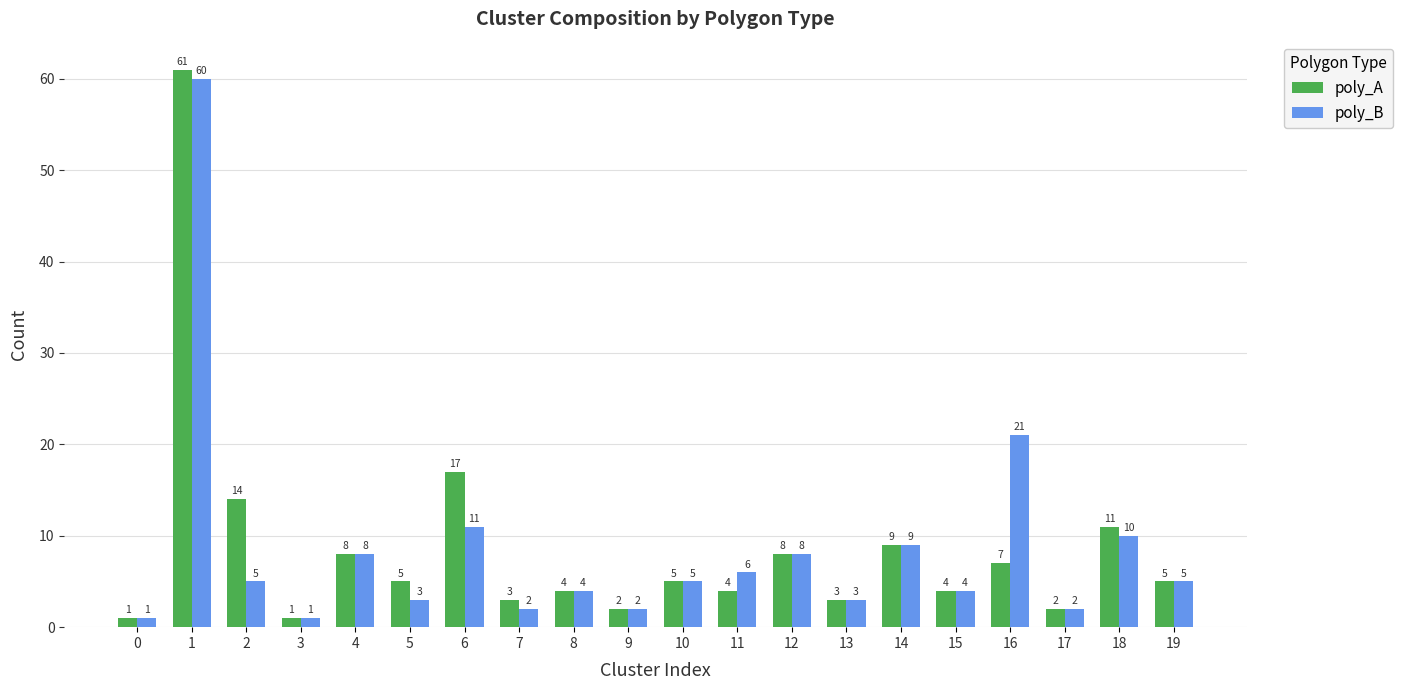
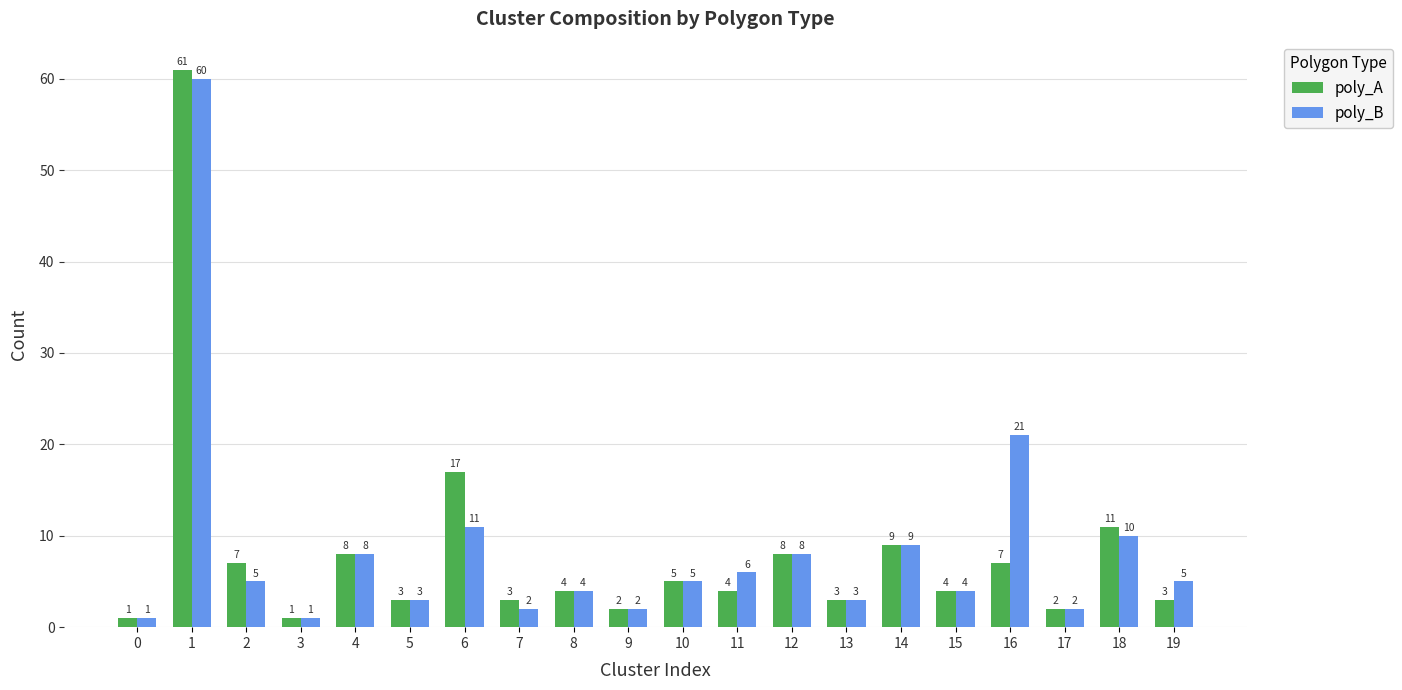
  {
    "poly_A": {
      "0": 1,
      "1": 61,
-     "2": 14,
+     "2": 7,
      "3": 1,
      "4": 8,
-     "5": 5,
+     "5": 3,
      "6": 17,
      "7": 3,
      "8": 4,
      "9": 2,
      "10": 5,
      "11": 4,
      "12": 8,
      "13": 3,
      "14": 9,
      "15": 4,
      "16": 7,
      "17": 2,
      "18": 11,
-     "19": 5
+     "19": 3
    },
    "poly_B": {
      "0": 1,
      "1": 60,
      "2": 5,
      "3": 1,
      "4": 8,
      "5": 3,
      "6": 11,
      "7": 2,
      "8": 4,
      "9": 2,
      "10": 5,
      "11": 6,
      "12": 8,
      "13": 3,
      "14": 9,
      "15": 4,
      "16": 21,
      "17": 2,
      "18": 10,
      "19": 5
    }
  }
